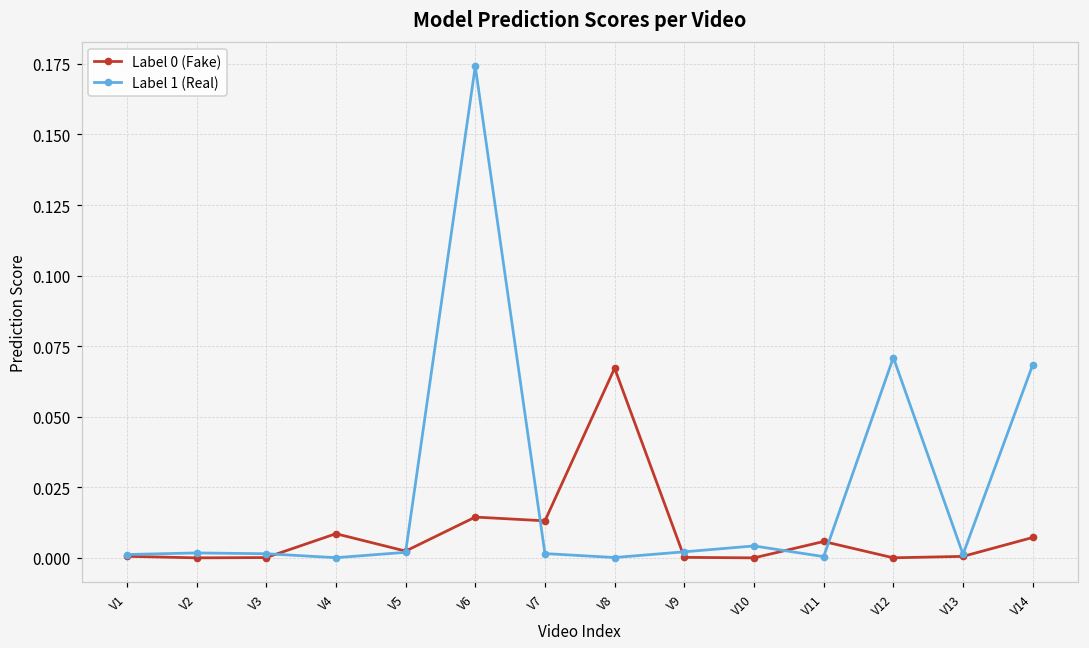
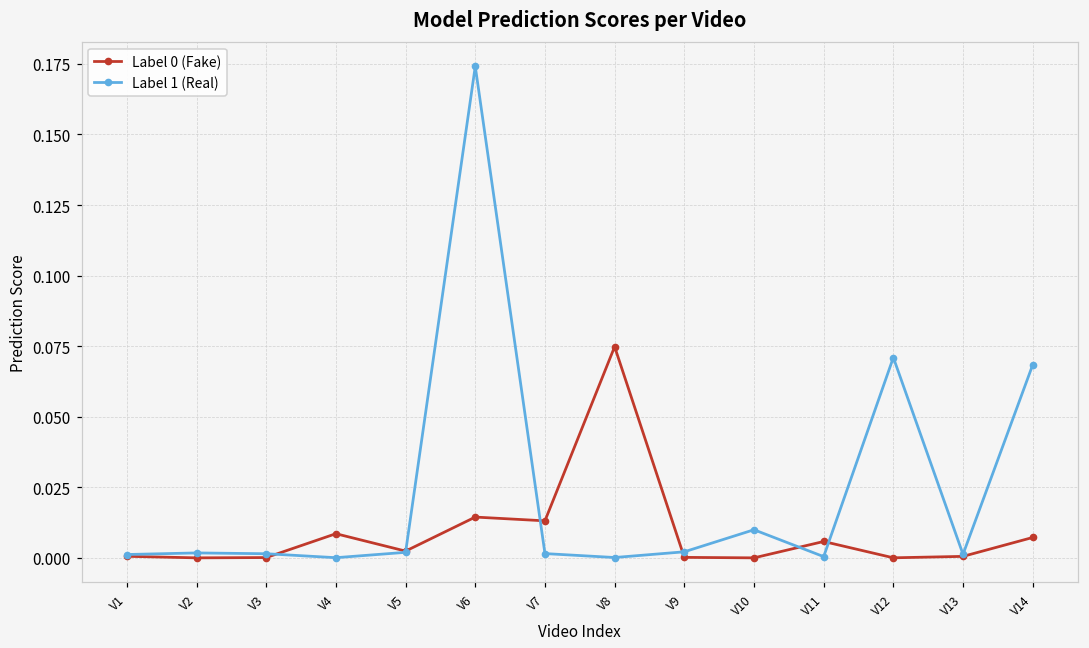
  {
    "Label 0 (Fake)": {
      "V2": 0.000,
      "V3": 0.000,
      "V4": 0.009,
      "V6": 0.014,
      "V7": 0.013,
-     "V8": 0.067,
+     "V8": 0.075,
      "V9": 0.000,
      "V10": 0.000,
      "V11": 0.006,
      "V12": 0.000,
      "V14": 0.007
    },
    "Label 1 (Real)": {
      "V2": 0.002,
      "V3": 0.001,
      "V4": 0.000,
      "V6": 0.174,
      "V7": 0.002,
      "V8": 0.000,
      "V9": 0.002,
-     "V10": 0.004,
+     "V10": 0.010,
      "V11": 0.000,
      "V12": 0.071,
      "V14": 0.068
    }
  }
